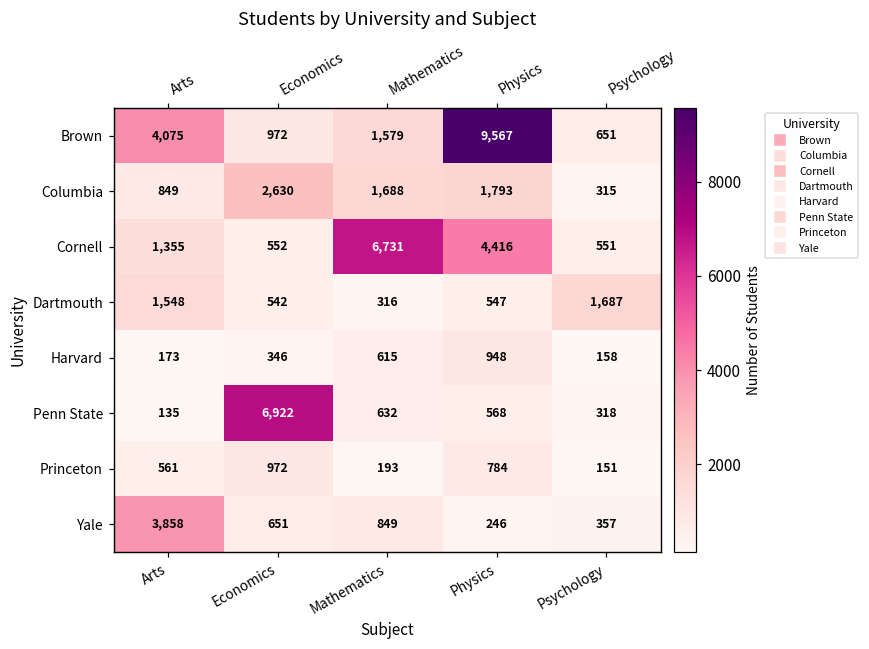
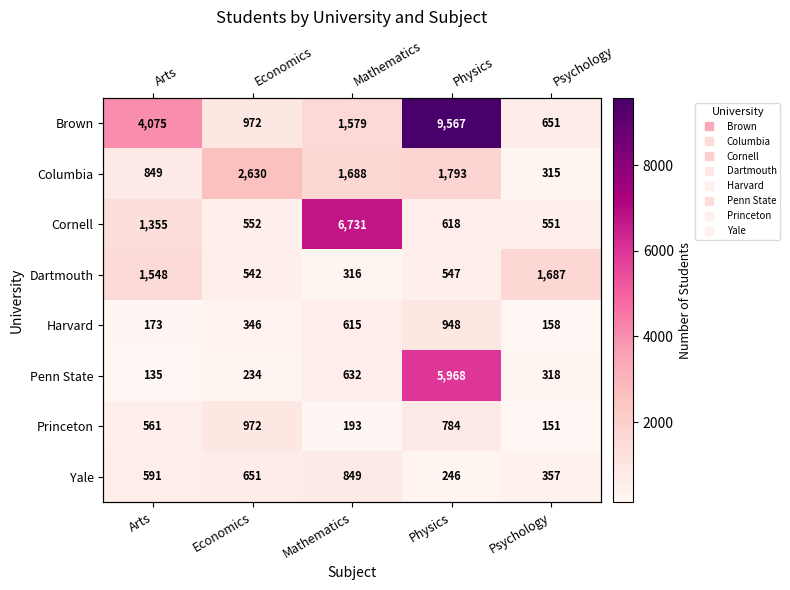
  {
    "Brown": {
      "Arts": "4,075",
      "Economics": "972",
      "Mathematics": "1,579",
      "Physics": "9,567",
      "Psychology": "651"
    },
    "Columbia": {
      "Arts": "849",
      "Economics": "2,630",
      "Mathematics": "1,688",
      "Physics": "1,793",
      "Psychology": "315"
    },
    "Cornell": {
      "Arts": "1,355",
      "Economics": "552",
      "Mathematics": "6,731",
-     "Physics": "4,416",
+     "Physics": "618",
      "Psychology": "551"
    },
    "Dartmouth": {
      "Arts": "1,548",
      "Economics": "542",
      "Mathematics": "316",
      "Physics": "547",
      "Psychology": "1,687"
    },
    "Harvard": {
      "Arts": "173",
      "Economics": "346",
      "Mathematics": "615",
      "Physics": "948",
      "Psychology": "158"
    },
    "Penn State": {
      "Arts": "135",
-     "Economics": "6,922",
+     "Economics": "234",
      "Mathematics": "632",
-     "Physics": "568",
+     "Physics": "5,968",
      "Psychology": "318"
    },
    "Princeton": {
      "Arts": "561",
      "Economics": "972",
      "Mathematics": "193",
      "Physics": "784",
      "Psychology": "151"
    },
    "Yale": {
-     "Arts": "3,858",
+     "Arts": "591",
      "Economics": "651",
      "Mathematics": "849",
      "Physics": "246",
      "Psychology": "357"
    }
  }
